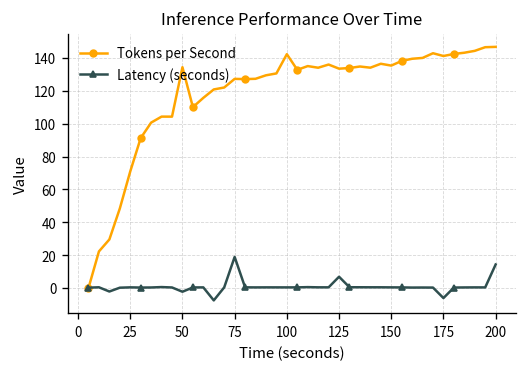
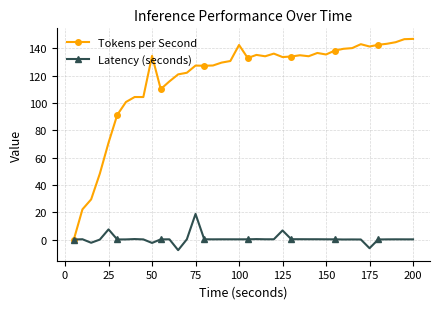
  {
    "Tokens per Second": {
      "25": 71,
      "50": 134,
      "75": 127,
      "100": 142,
      "125": 133,
      "150": 135,
      "175": 141,
      "200": 147
    },
    "Latency (seconds)": {
-     "25": 0,
+     "25": 8,
      "50": -2,
      "75": 19,
      "100": 0,
      "125": 7,
      "150": 0,
      "175": -6,
-     "200": 14
+     "200": 0
    }
  }
